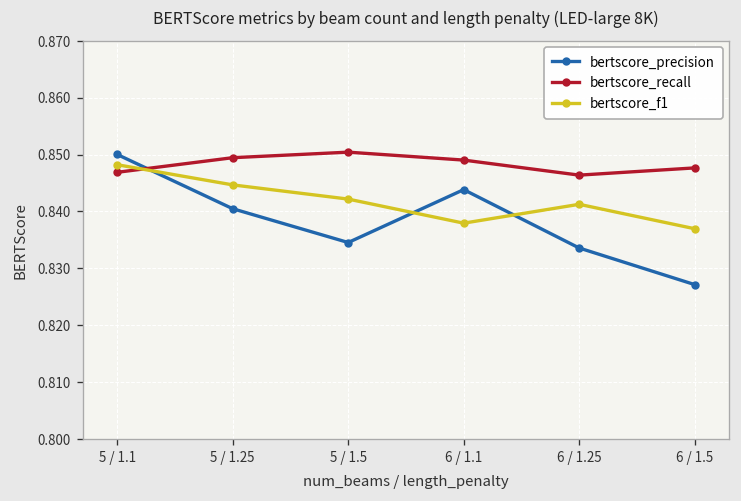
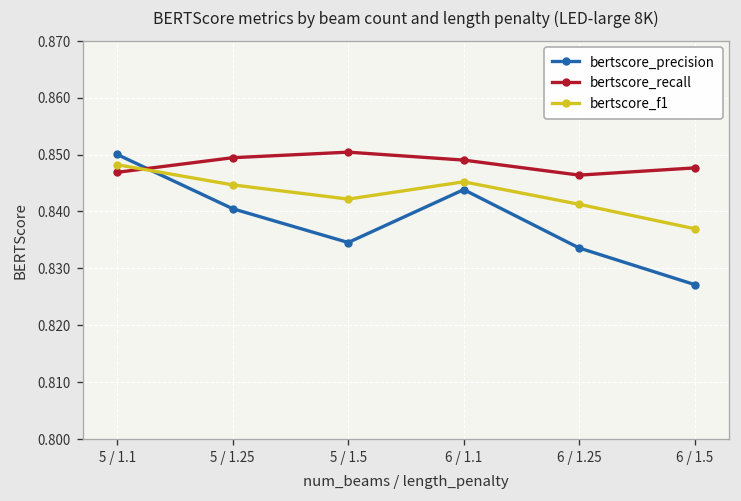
  {
    "bertscore_precision": {
      "5 / 1.1": 0.850,
      "5 / 1.25": 0.840,
      "5 / 1.5": 0.835,
      "6 / 1.1": 0.844,
      "6 / 1.25": 0.834,
      "6 / 1.5": 0.827
    },
    "bertscore_recall": {
      "5 / 1.1": 0.847,
      "5 / 1.25": 0.849,
      "5 / 1.5": 0.850,
      "6 / 1.1": 0.849,
      "6 / 1.25": 0.846,
      "6 / 1.5": 0.848
    },
    "bertscore_f1": {
      "5 / 1.1": 0.848,
      "5 / 1.25": 0.845,
      "5 / 1.5": 0.842,
-     "6 / 1.1": 0.838,
+     "6 / 1.1": 0.845,
      "6 / 1.25": 0.841,
      "6 / 1.5": 0.837
    }
  }
